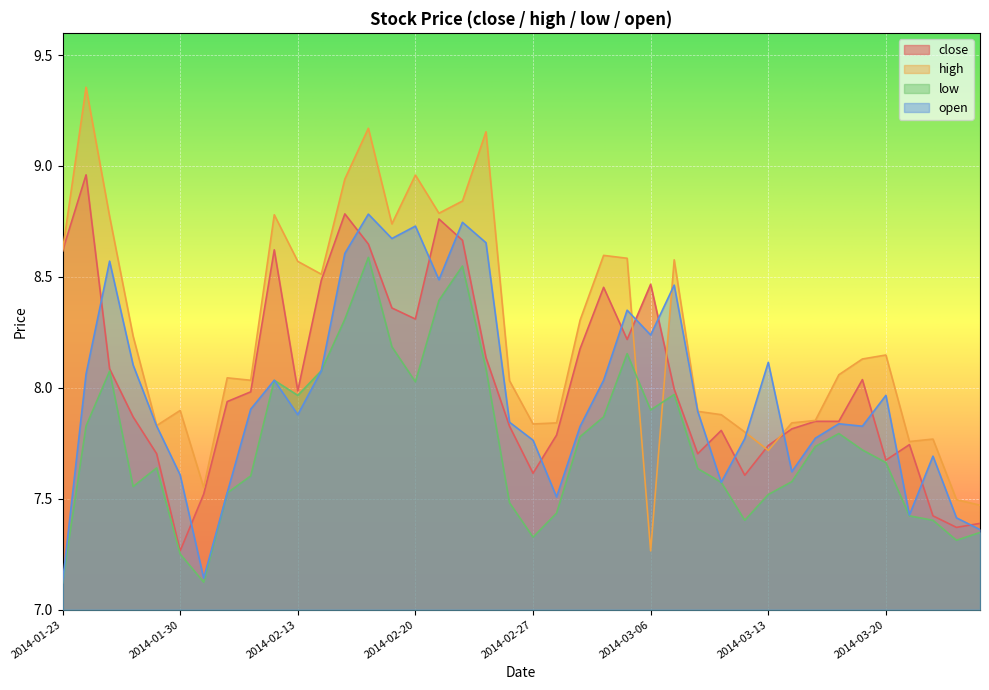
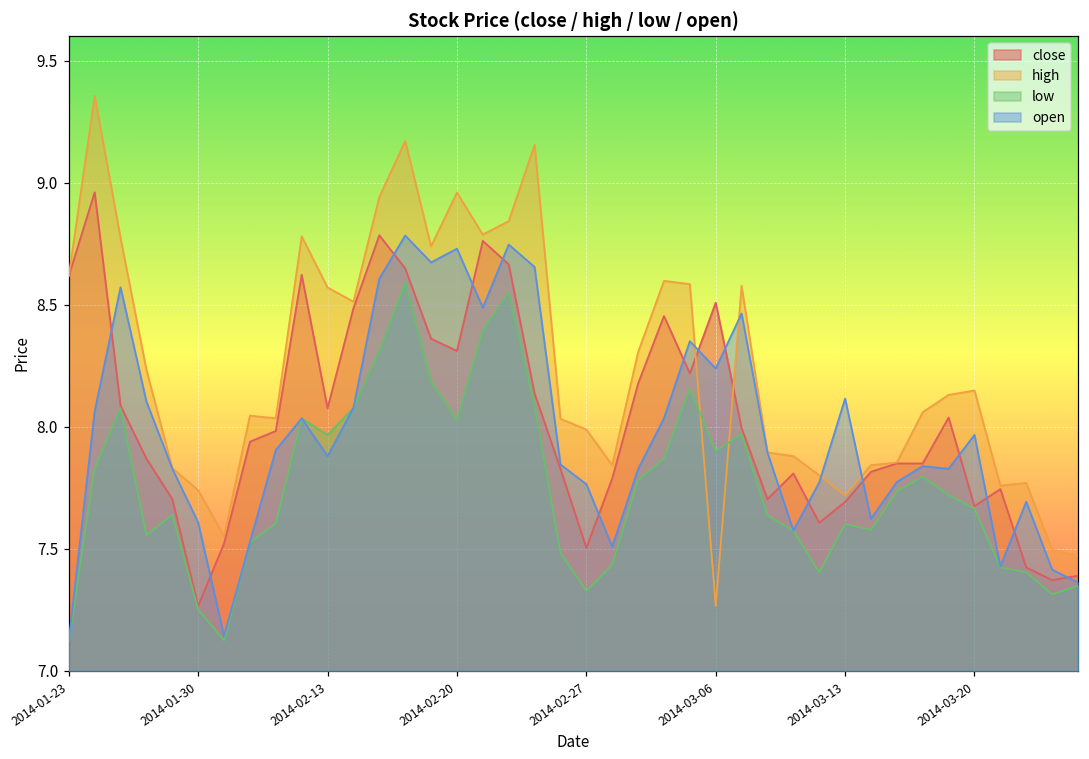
  {
    "close": {
      "2014-01-30": 7.27,
-     "2014-02-13": 7.99,
+     "2014-02-13": 8.08,
      "2014-02-20": 8.31,
-     "2014-02-27": 7.62,
-     "2014-03-06": 8.47,
-     "2014-03-13": 7.74
+     "2014-02-27": 7.50,
+     "2014-03-06": 8.51,
+     "2014-03-13": 7.69
    },
    "high": {
-     "2014-01-30": 7.90,
+     "2014-01-30": 7.74,
      "2014-02-13": 8.57,
      "2014-02-20": 8.96,
-     "2014-02-27": 7.84,
+     "2014-02-27": 7.99,
      "2014-03-06": 7.27,
      "2014-03-13": 7.72,
      "2014-03-20": 8.15
    },
    "low": {
      "2014-01-30": 7.25,
      "2014-02-13": 7.97,
      "2014-02-20": 8.03,
      "2014-02-27": 7.33,
      "2014-03-06": 7.90,
-     "2014-03-13": 7.52
+     "2014-03-13": 7.60
    },
    "open": {
      "2014-01-30": 7.61,
      "2014-02-13": 7.88,
      "2014-02-20": 8.73,
      "2014-02-27": 7.76,
      "2014-03-06": 8.24,
      "2014-03-13": 8.12,
      "2014-03-20": 7.97
    }
  }
